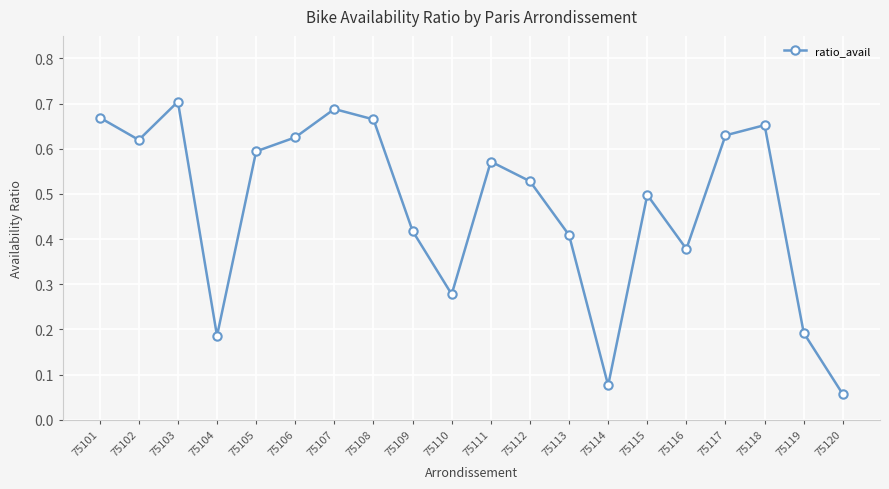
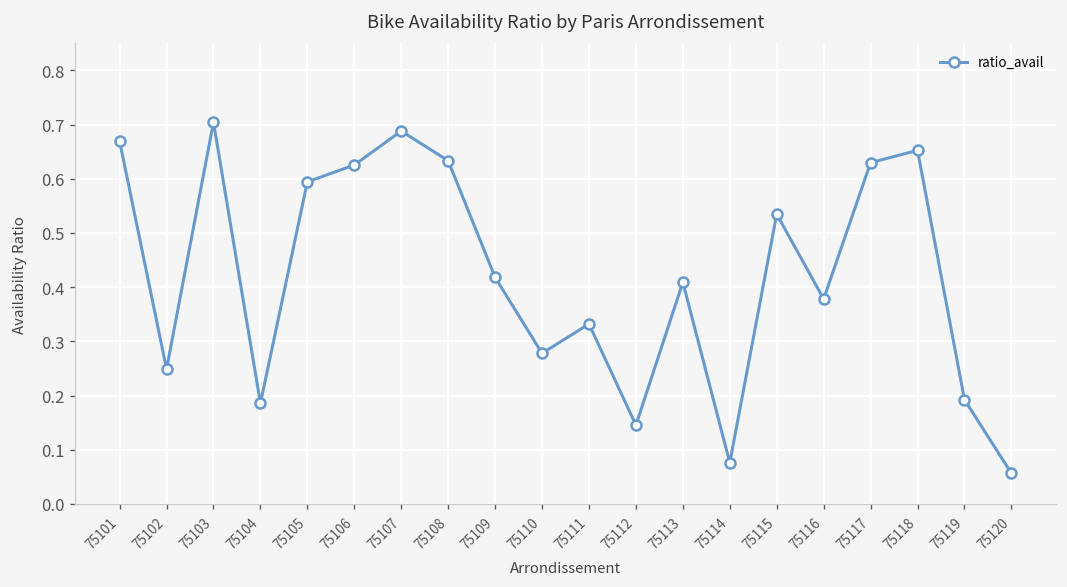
  {
    "75101": 0.67,
-   "75102": 0.62,
+   "75102": 0.25,
    "75103": 0.70,
    "75104": 0.19,
    "75105": 0.59,
    "75106": 0.63,
    "75107": 0.69,
-   "75108": 0.67,
+   "75108": 0.63,
    "75109": 0.42,
    "75110": 0.28,
-   "75111": 0.57,
-   "75112": 0.53,
+   "75111": 0.33,
+   "75112": 0.15,
    "75113": 0.41,
    "75114": 0.08,
-   "75115": 0.50,
+   "75115": 0.53,
    "75116": 0.38,
    "75117": 0.63,
    "75118": 0.65,
    "75119": 0.19,
    "75120": 0.06
  }
